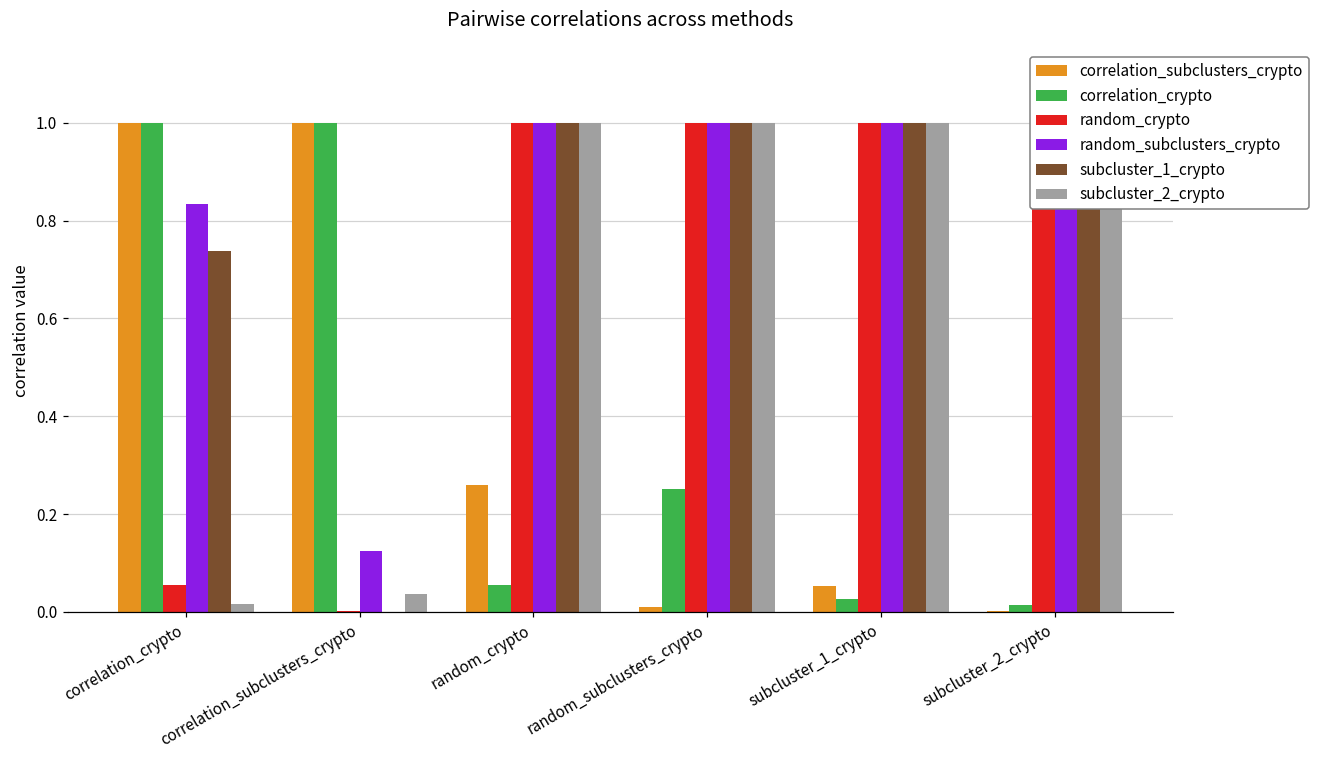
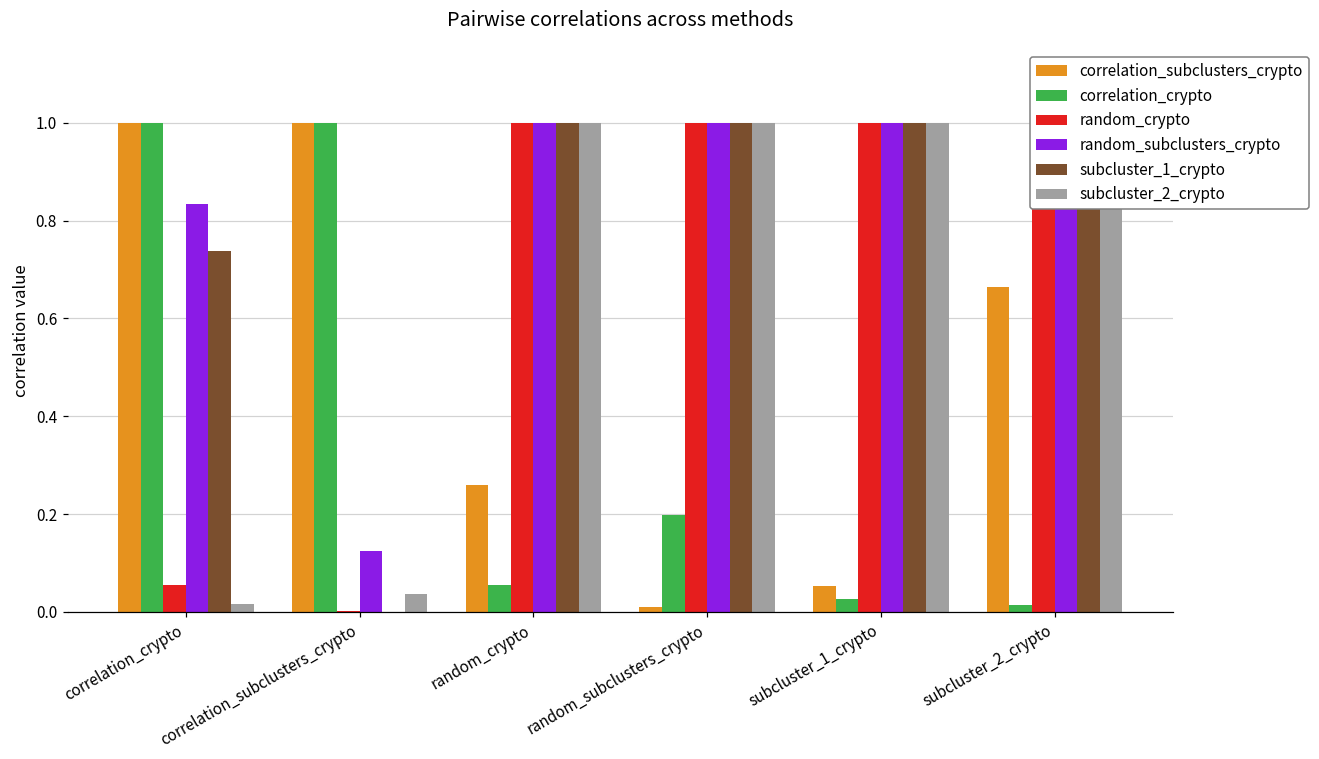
  {
    "correlation_subclusters_crypto": {
      "correlation_crypto": 1.00,
      "correlation_subclusters_crypto": 1.00,
      "random_crypto": 0.26,
      "random_subclusters_crypto": 0.01,
      "subcluster_1_crypto": 0.05,
-     "subcluster_2_crypto": 0.00
+     "subcluster_2_crypto": 0.66
    },
    "correlation_crypto": {
      "correlation_crypto": 1.00,
      "correlation_subclusters_crypto": 1.00,
      "random_crypto": 0.06,
-     "random_subclusters_crypto": 0.25,
+     "random_subclusters_crypto": 0.20,
      "subcluster_1_crypto": 0.03,
      "subcluster_2_crypto": 0.01
    },
    "random_crypto": {
      "correlation_crypto": 0.06,
      "random_crypto": 1.00,
      "random_subclusters_crypto": 1.00,
      "subcluster_1_crypto": 1.00
    },
    "random_subclusters_crypto": {
      "correlation_crypto": 0.83,
      "correlation_subclusters_crypto": 0.12,
      "random_crypto": 1.00,
      "random_subclusters_crypto": 1.00,
      "subcluster_1_crypto": 1.00
    },
    "subcluster_1_crypto": {
      "correlation_crypto": 0.74,
      "random_crypto": 1.00,
      "random_subclusters_crypto": 1.00,
      "subcluster_1_crypto": 1.00
    },
    "subcluster_2_crypto": {
      "correlation_crypto": 0.02,
      "correlation_subclusters_crypto": 0.04,
      "random_crypto": 1.00,
      "random_subclusters_crypto": 1.00,
      "subcluster_1_crypto": 1.00
    }
  }
